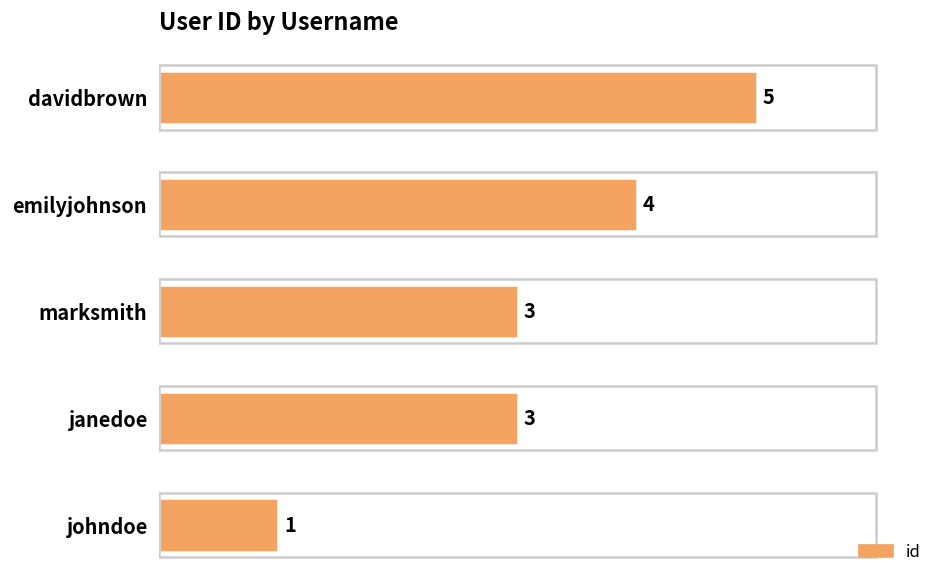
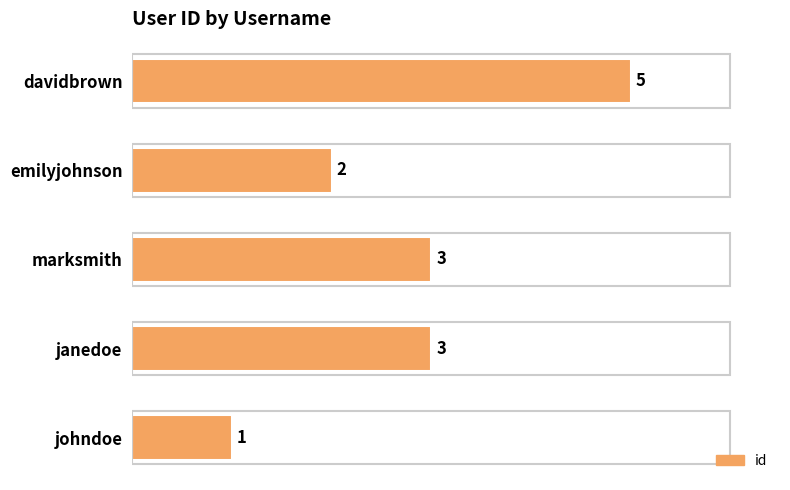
  {
    "davidbrown": 5,
-   "emilyjohnson": 4,
+   "emilyjohnson": 2,
    "marksmith": 3,
    "janedoe": 3,
    "johndoe": 1
  }
